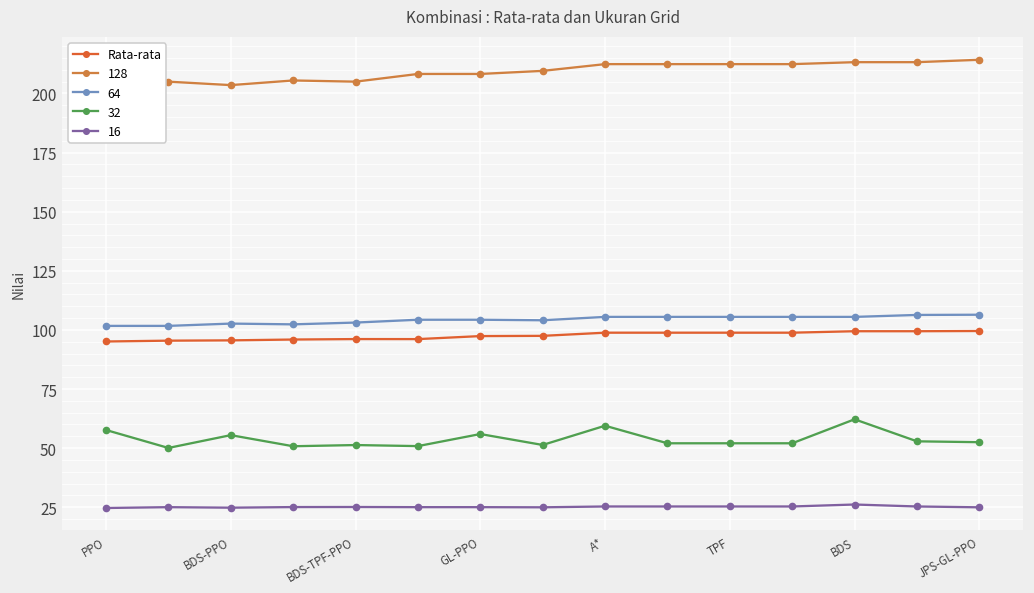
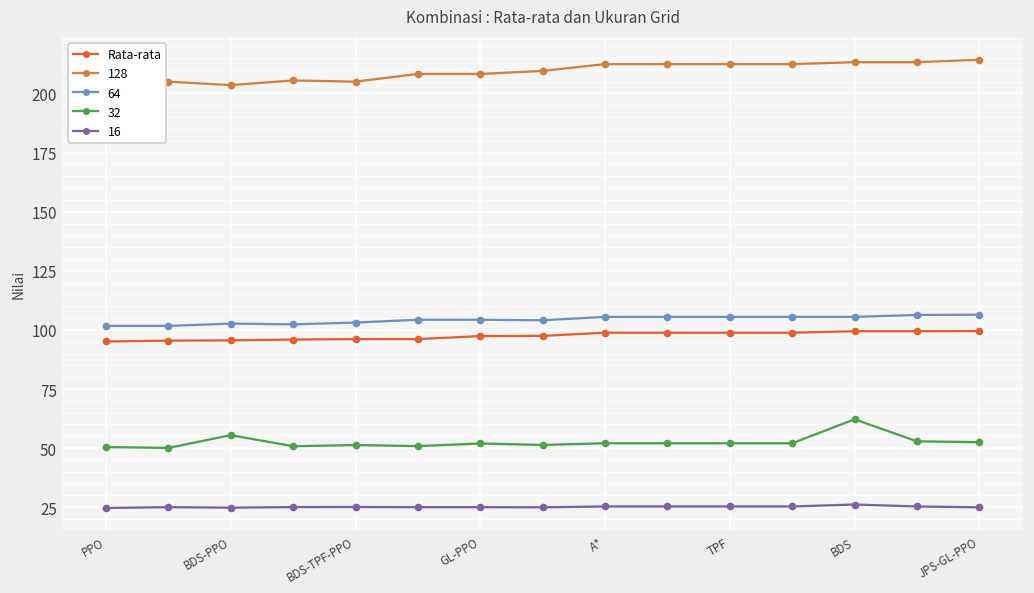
  {
    "32": {
-     "PPO": 58,
+     "PPO": 50,
      "BDS-PPO": 55,
      "BDS-TPF-PPO": 51,
-     "GL-PPO": 56,
-     "A*": 59,
+     "GL-PPO": 52,
+     "A*": 52,
      "TPF": 52,
      "BDS": 62,
      "JPS-GL-PPO": 53
    }
  }
